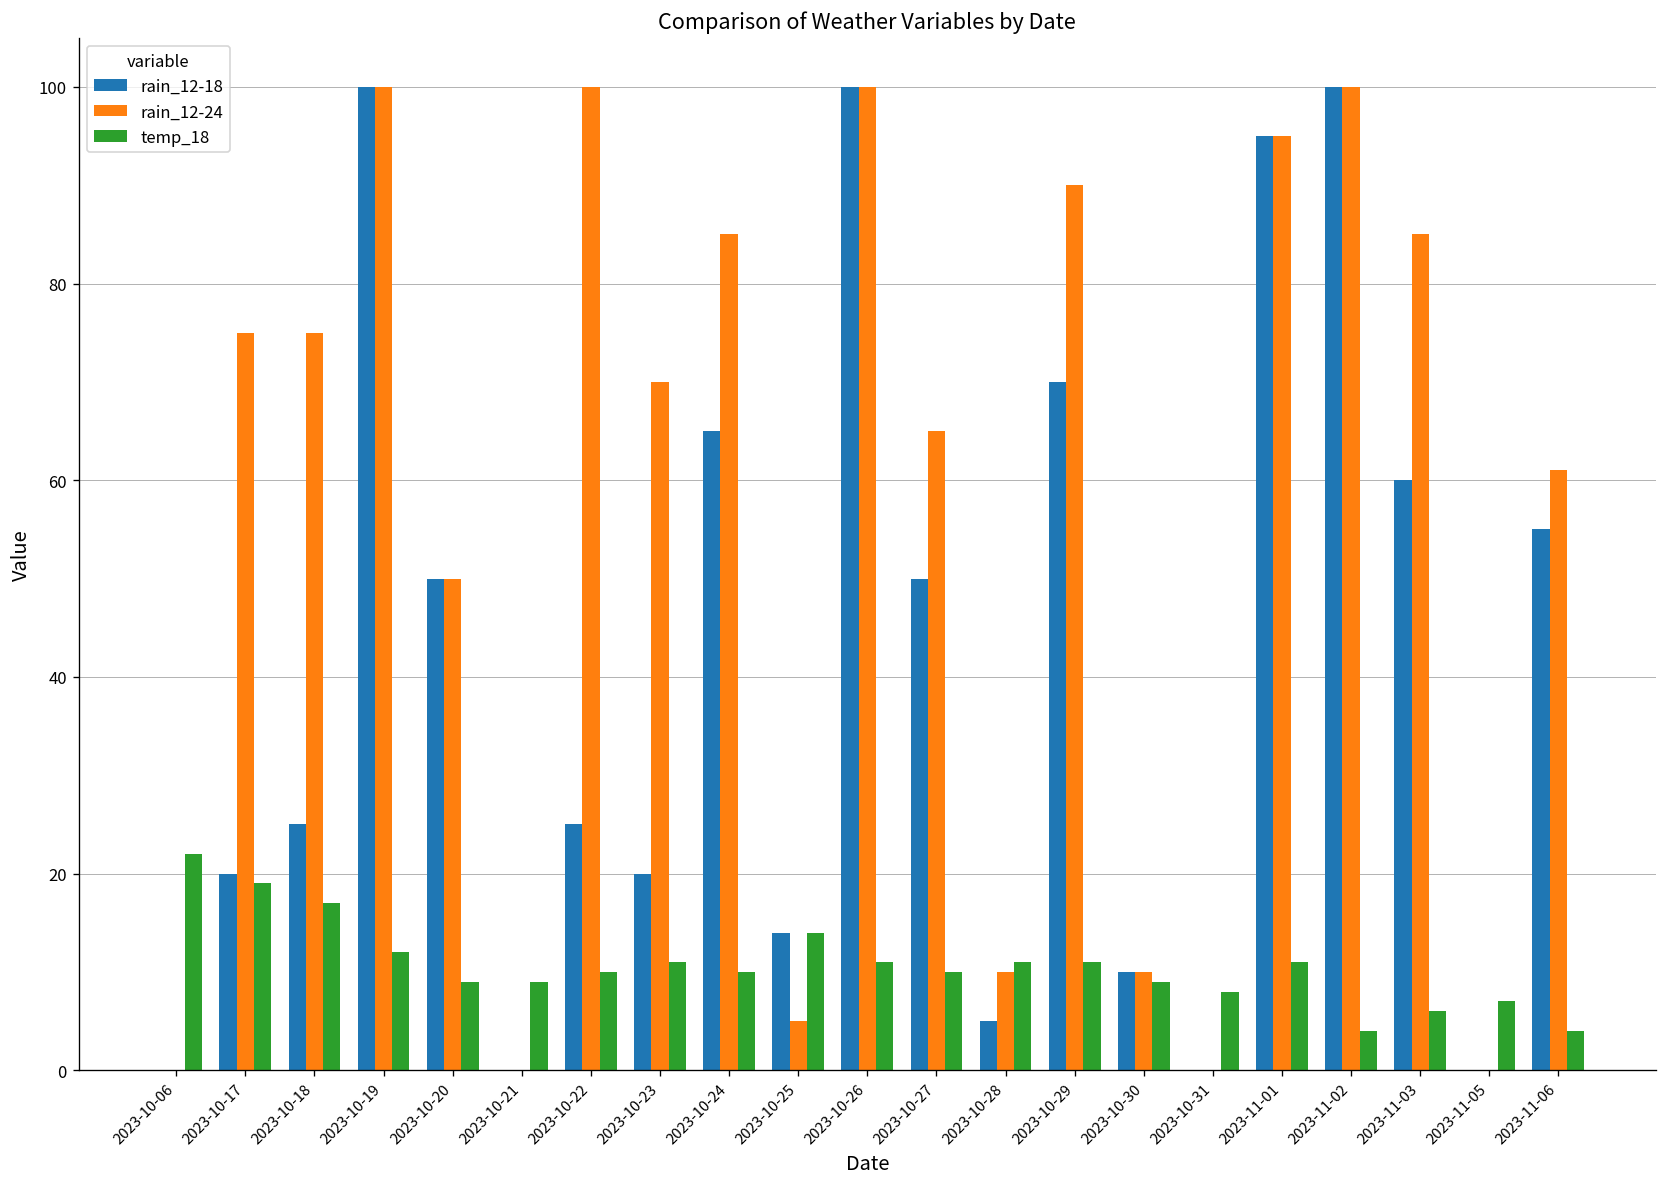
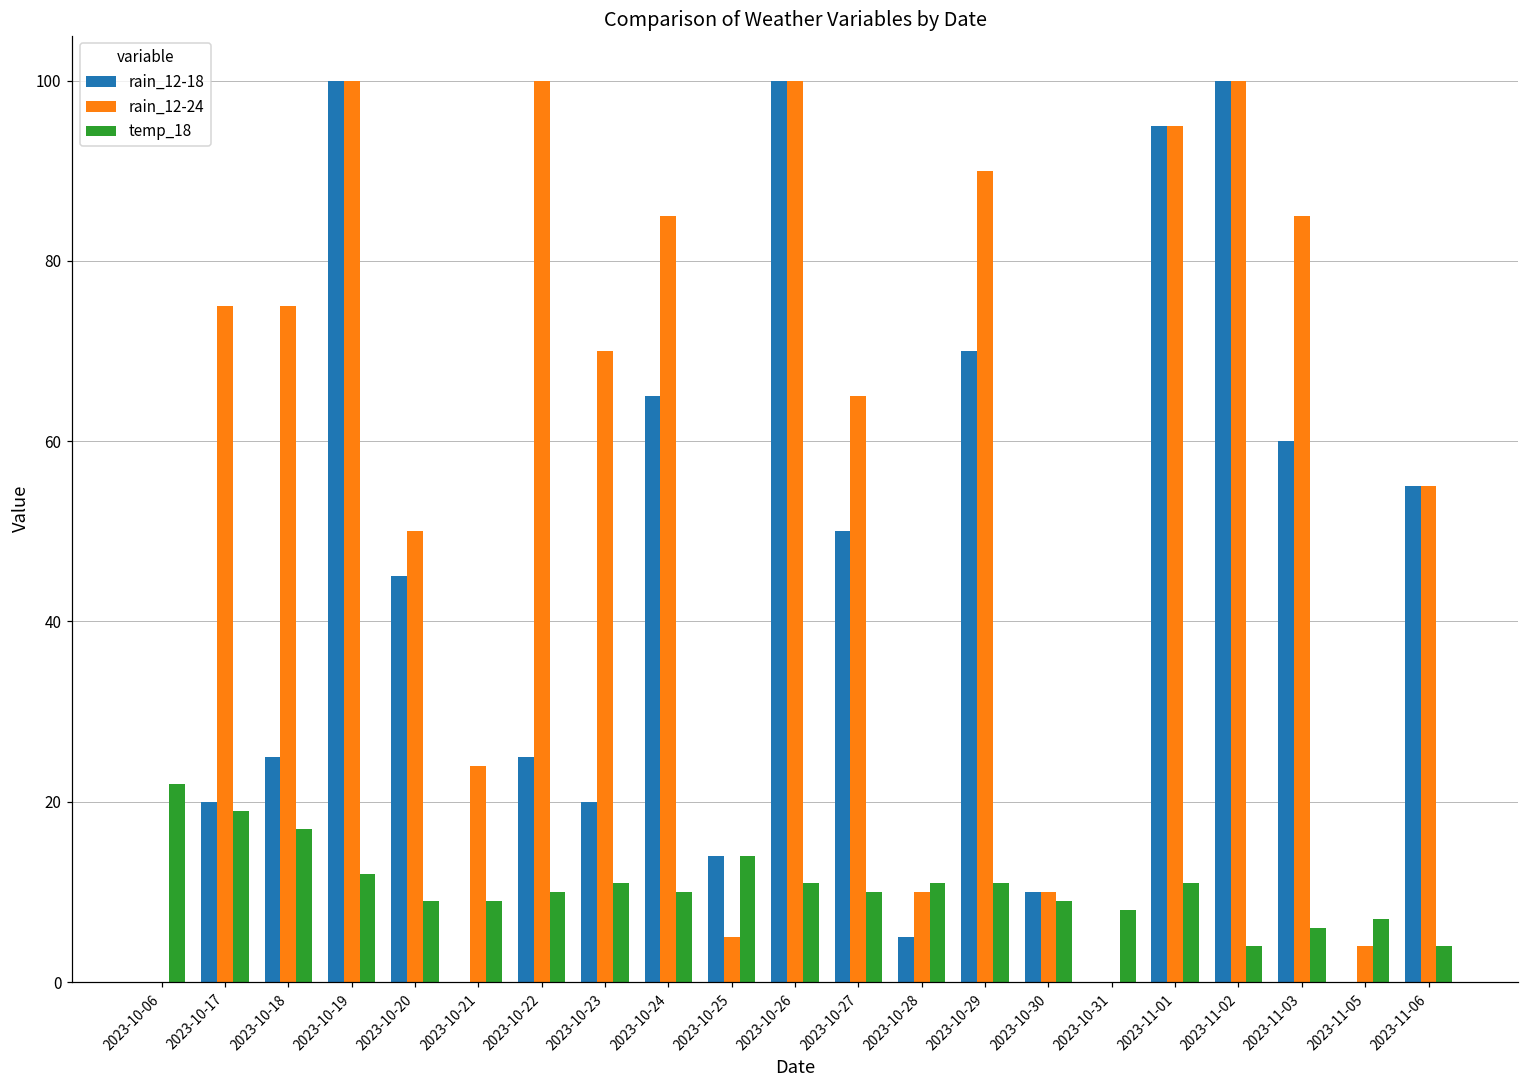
  {
    "rain_12-18": {
      "2023-10-06": 0,
      "2023-10-17": 20,
      "2023-10-18": 25,
      "2023-10-19": 100,
-     "2023-10-20": 50,
+     "2023-10-20": 45,
      "2023-10-21": 0,
      "2023-10-22": 25,
      "2023-10-23": 20,
      "2023-10-24": 65,
      "2023-10-25": 14,
      "2023-10-26": 100,
      "2023-10-27": 50,
      "2023-10-28": 5,
      "2023-10-29": 70,
      "2023-10-30": 10,
      "2023-10-31": 0,
      "2023-11-01": 95,
      "2023-11-02": 100,
      "2023-11-03": 60,
      "2023-11-05": 0,
      "2023-11-06": 55
    },
    "rain_12-24": {
      "2023-10-06": 0,
      "2023-10-17": 75,
      "2023-10-18": 75,
      "2023-10-19": 100,
      "2023-10-20": 50,
-     "2023-10-21": 0,
+     "2023-10-21": 24,
      "2023-10-22": 100,
      "2023-10-23": 70,
      "2023-10-24": 85,
      "2023-10-25": 5,
      "2023-10-26": 100,
      "2023-10-27": 65,
      "2023-10-28": 10,
      "2023-10-29": 90,
      "2023-10-30": 10,
      "2023-10-31": 0,
      "2023-11-01": 95,
      "2023-11-02": 100,
      "2023-11-03": 85,
-     "2023-11-05": 0,
-     "2023-11-06": 61
+     "2023-11-05": 4,
+     "2023-11-06": 55
    },
    "temp_18": {
      "2023-10-06": 22,
      "2023-10-17": 19,
      "2023-10-18": 17,
      "2023-10-19": 12,
      "2023-10-20": 9,
      "2023-10-21": 9,
      "2023-10-22": 10,
      "2023-10-23": 11,
      "2023-10-24": 10,
      "2023-10-25": 14,
      "2023-10-26": 11,
      "2023-10-27": 10,
      "2023-10-28": 11,
      "2023-10-29": 11,
      "2023-10-30": 9,
      "2023-10-31": 8,
      "2023-11-01": 11,
      "2023-11-02": 4,
      "2023-11-03": 6,
      "2023-11-05": 7,
      "2023-11-06": 4
    }
  }
